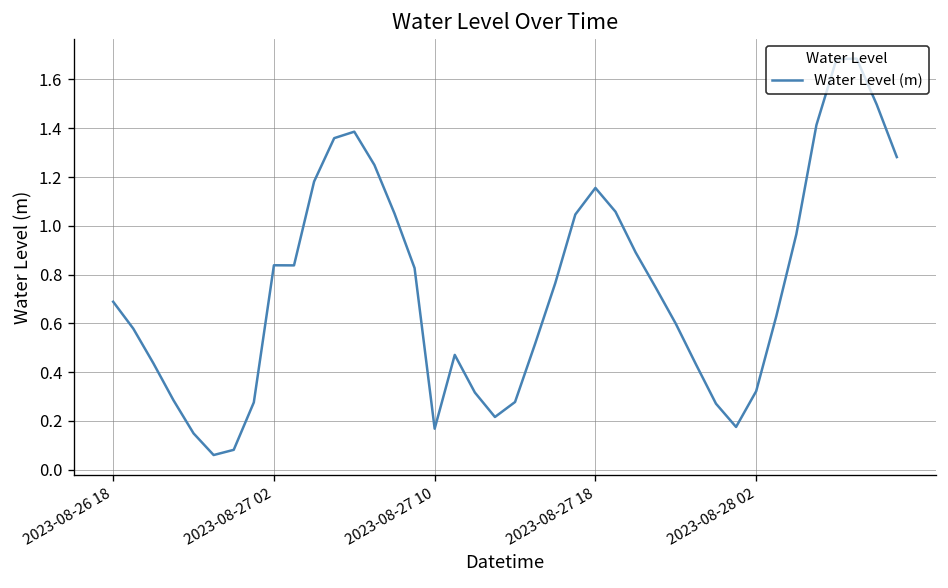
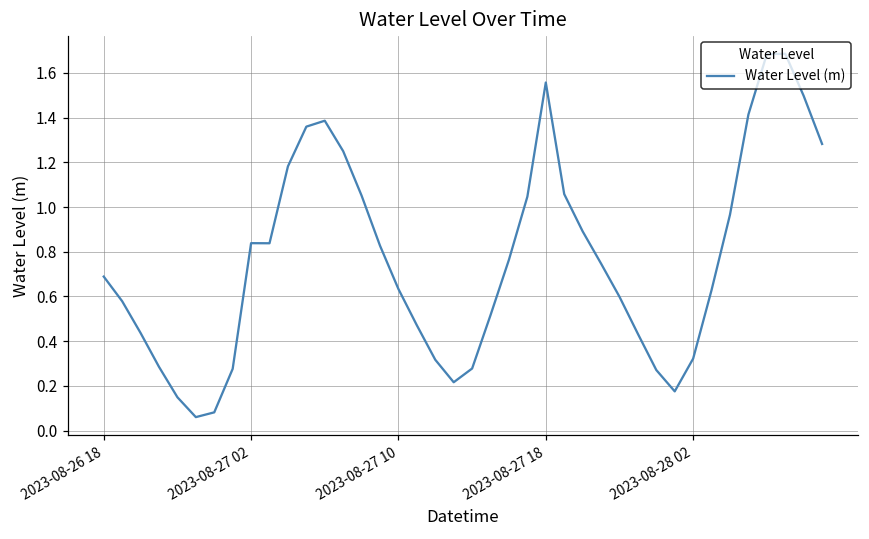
  {
    "2023-08-26 18": 0.69,
    "2023-08-27 02": 0.84,
-   "2023-08-27 10": 0.17,
-   "2023-08-27 18": 1.16,
+   "2023-08-27 10": 0.63,
+   "2023-08-27 18": 1.56,
    "2023-08-28 02": 0.32
  }
